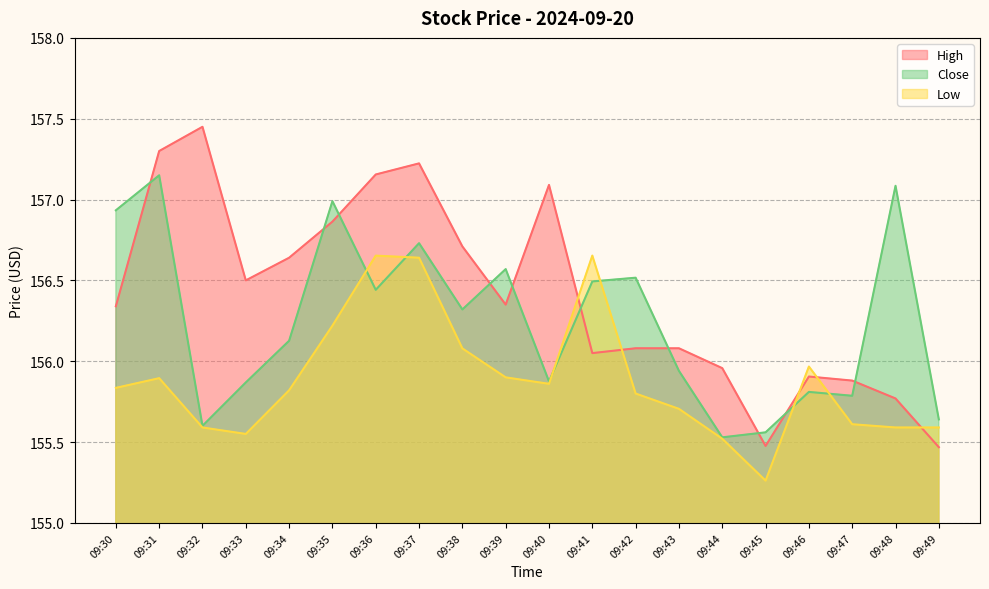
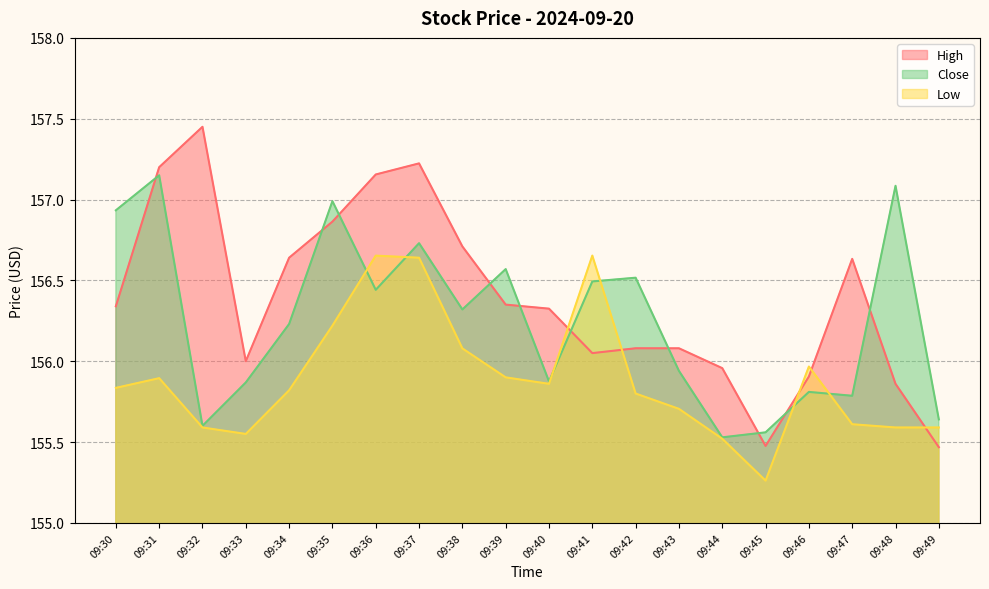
  {
    "High": {
      "09:30": 156.34,
-     "09:31": 157.30,
+     "09:31": 157.20,
      "09:32": 157.45,
-     "09:33": 156.5,
+     "09:33": 156.0,
      "09:34": 156.64,
      "09:35": 156.86,
      "09:36": 157.15,
      "09:37": 157.22,
      "09:38": 156.71,
      "09:39": 156.35,
-     "09:40": 157.09,
+     "09:40": 156.32,
      "09:41": 156.05,
      "09:42": 156.08,
      "09:43": 156.08,
      "09:44": 155.96,
      "09:45": 155.48,
      "09:46": 155.91,
-     "09:47": 155.88,
-     "09:48": 155.77,
+     "09:47": 156.63,
+     "09:48": 155.86,
      "09:49": 155.47
    },
    "Close": {
      "09:30": 156.93,
      "09:31": 157.15,
      "09:33": 155.87,
-     "09:34": 156.13,
+     "09:34": 156.23,
      "09:35": 156.99,
      "09:36": 156.44,
      "09:37": 156.73,
      "09:38": 156.32,
      "09:39": 156.57,
      "09:41": 156.49,
      "09:42": 156.52,
      "09:43": 155.94,
      "09:45": 155.56,
      "09:46": 155.81,
      "09:47": 155.79,
      "09:48": 157.09,
      "09:49": 155.64
    },
    "Low": {
      "09:30": 155.84,
      "09:31": 155.90,
      "09:33": 155.55,
      "09:34": 155.82,
      "09:35": 156.22,
      "09:36": 156.65,
      "09:37": 156.64,
      "09:38": 156.08,
      "09:39": 155.90,
      "09:41": 156.65,
      "09:42": 155.80,
      "09:43": 155.71,
      "09:45": 155.26,
      "09:46": 155.97,
      "09:47": 155.61,
      "09:48": 155.59,
      "09:49": 155.59
    }
  }
